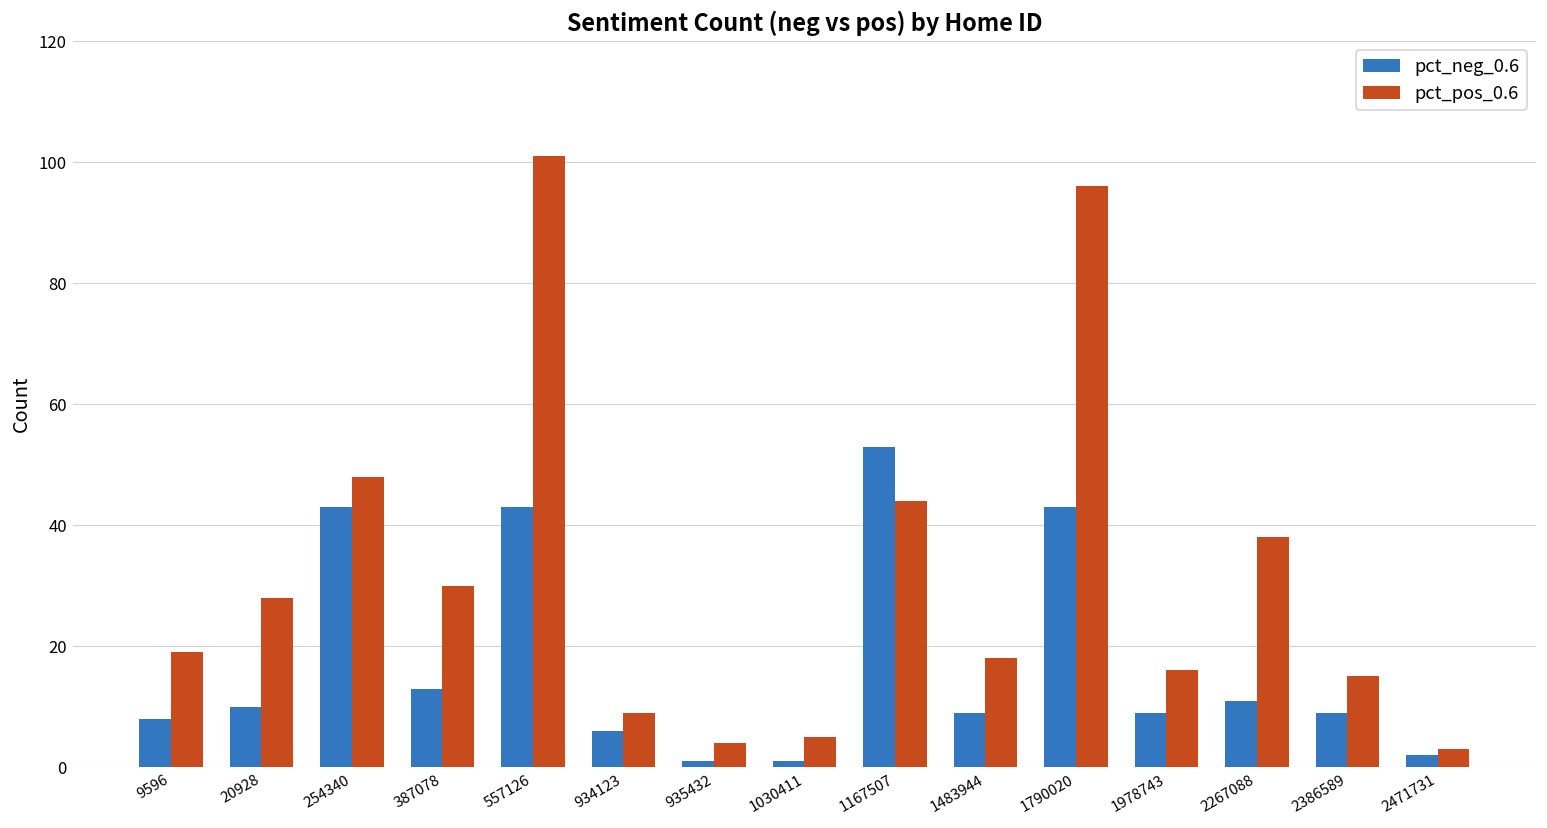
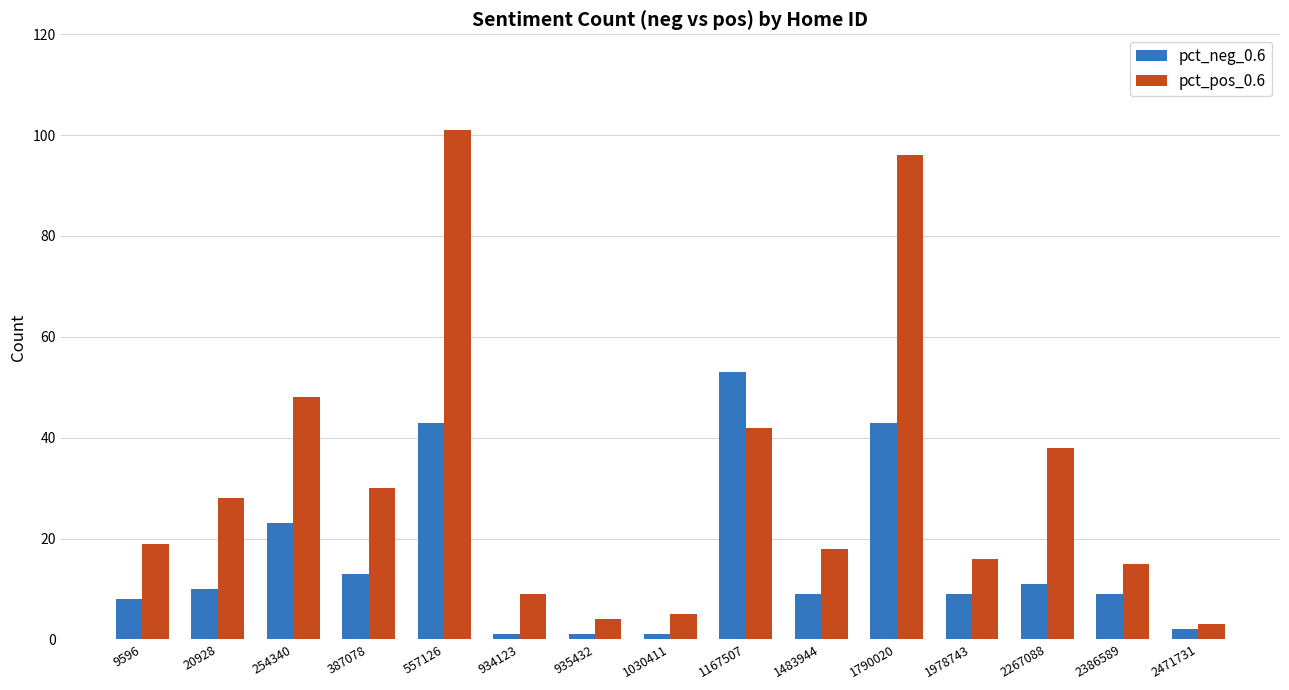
  {
    "pct_neg_0.6": {
      "9596": 8,
      "20928": 10,
-     "254340": 43,
+     "254340": 23,
      "387078": 13,
      "557126": 43,
-     "934123": 6,
+     "934123": 1,
      "935432": 1,
      "1030411": 1,
      "1167507": 53,
      "1483944": 9,
      "1790020": 43,
      "1978743": 9,
      "2267088": 11,
      "2386589": 9,
      "2471731": 2
    },
    "pct_pos_0.6": {
      "9596": 19,
      "20928": 28,
      "254340": 48,
      "387078": 30,
      "557126": 101,
      "934123": 9,
      "935432": 4,
      "1030411": 5,
-     "1167507": 44,
+     "1167507": 42,
      "1483944": 18,
      "1790020": 96,
      "1978743": 16,
      "2267088": 38,
      "2386589": 15,
      "2471731": 3
    }
  }
